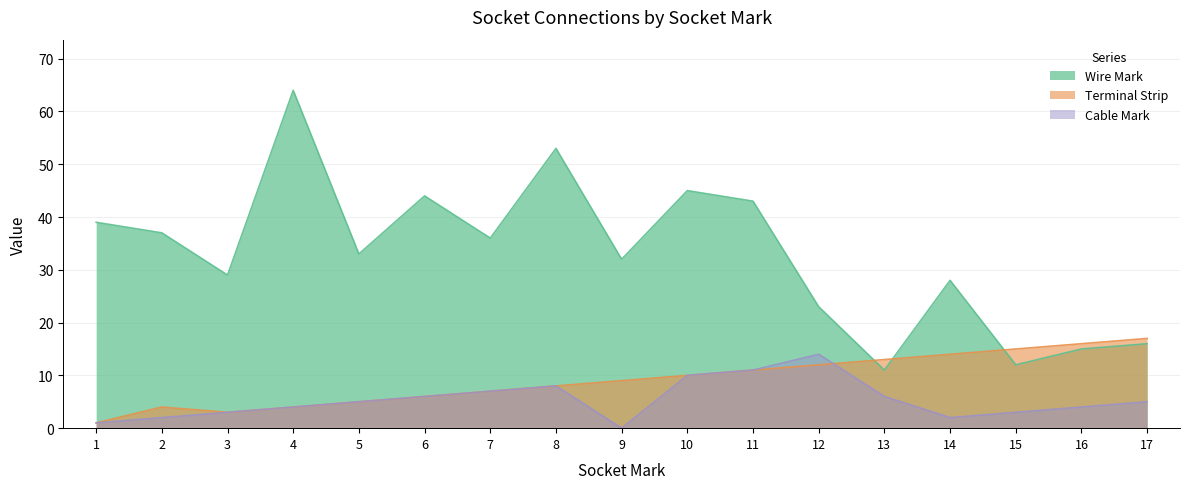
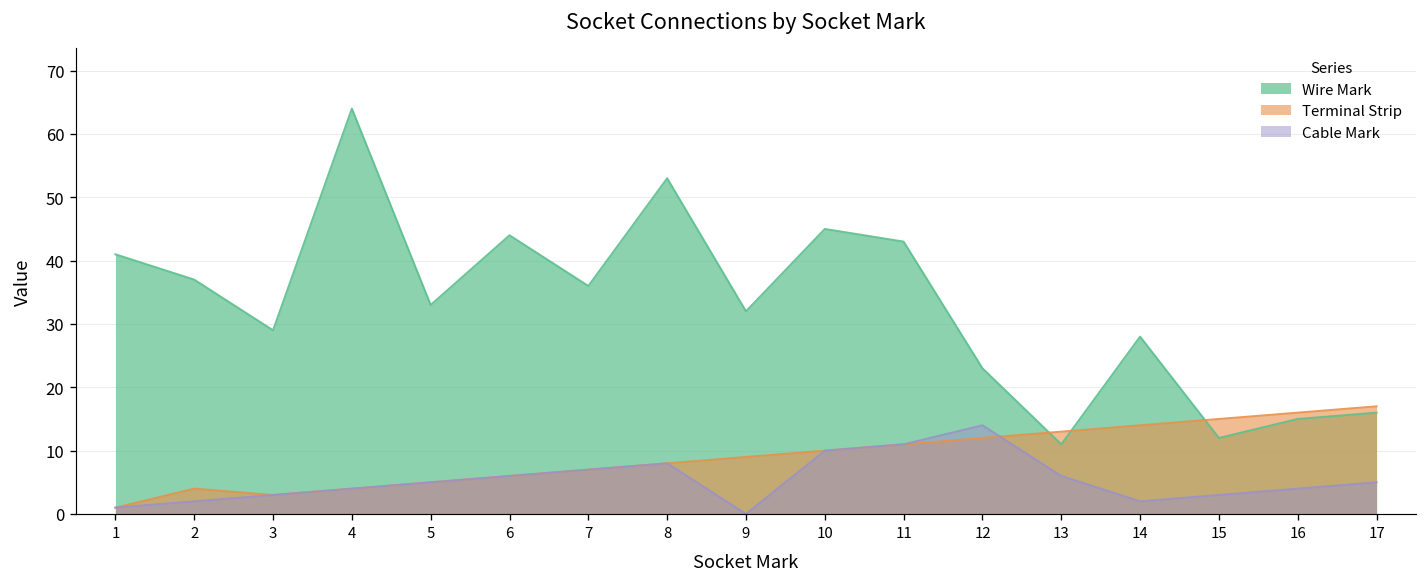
  {
    "Wire Mark": {
-     "1": 39,
+     "1": 41,
      "2": 37,
      "3": 29,
      "4": 64,
      "5": 33,
      "6": 44,
      "7": 36,
      "8": 53,
      "9": 32,
      "10": 45,
      "11": 43,
      "12": 23,
      "13": 11,
      "14": 28,
      "15": 12,
      "16": 15,
      "17": 16
    },
    "Terminal Strip": {
      "2": 4,
      "9": 9,
      "12": 12,
      "13": 13,
      "14": 14,
      "15": 15,
      "16": 16,
      "17": 17
    },
    "Cable Mark": {
      "2": 2,
      "9": 0,
      "12": 14,
      "13": 6,
      "14": 2,
      "15": 3,
      "16": 4,
      "17": 5
    }
  }
